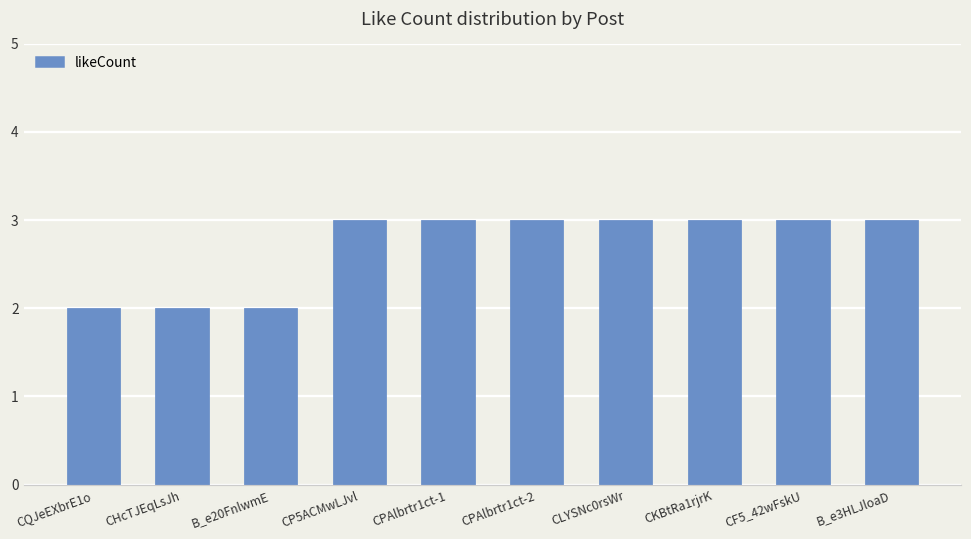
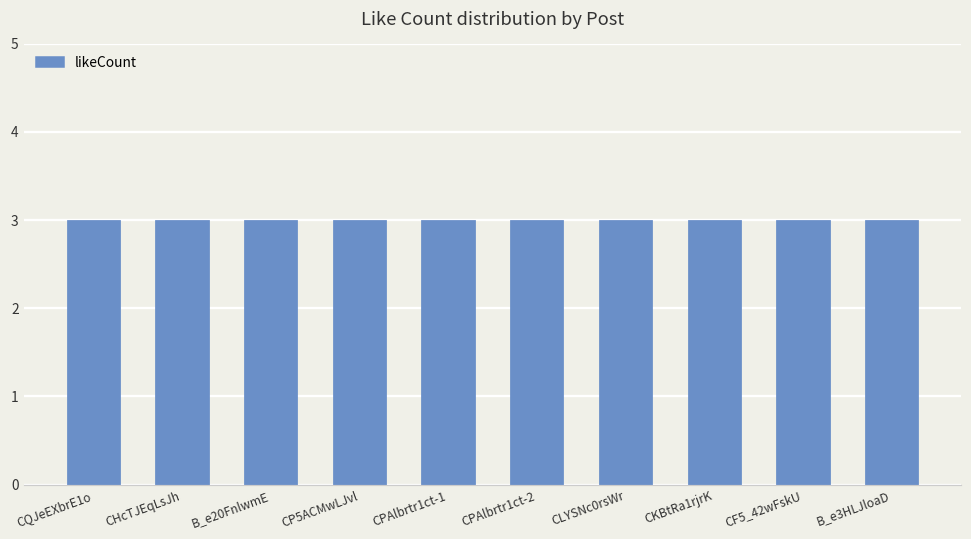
  {
-   "CQJeEXbrE1o": 2,
-   "CHcTJEqLsJh": 2,
-   "B_e20FnlwmE": 2,
+   "CQJeEXbrE1o": 3,
+   "CHcTJEqLsJh": 3,
+   "B_e20FnlwmE": 3,
    "CP5ACMwLJvl": 3,
    "CPAlbrtr1ct-1": 3,
    "CPAlbrtr1ct-2": 3,
    "CLYSNc0rsWr": 3,
    "CKBtRa1rjrK": 3,
    "CF5_42wFskU": 3,
    "B_e3HLJloaD": 3
  }
